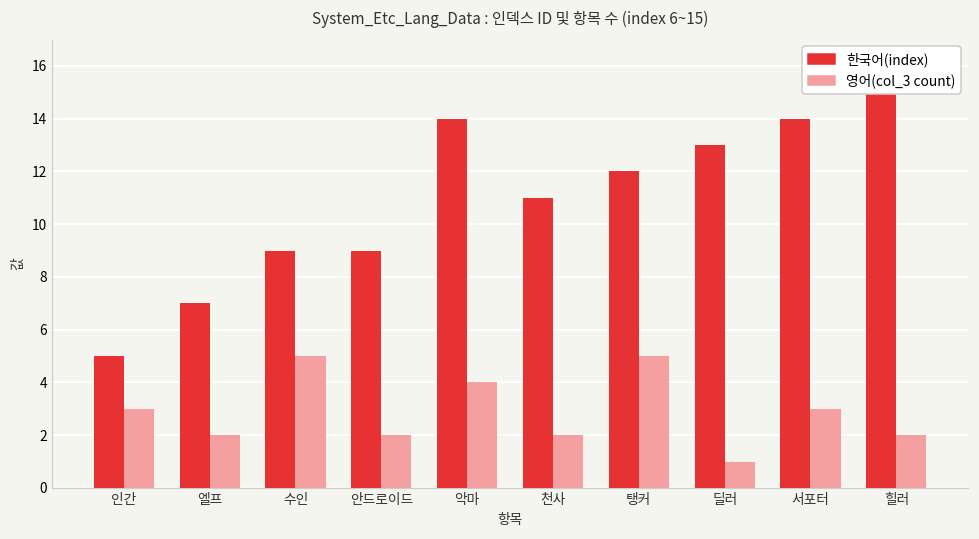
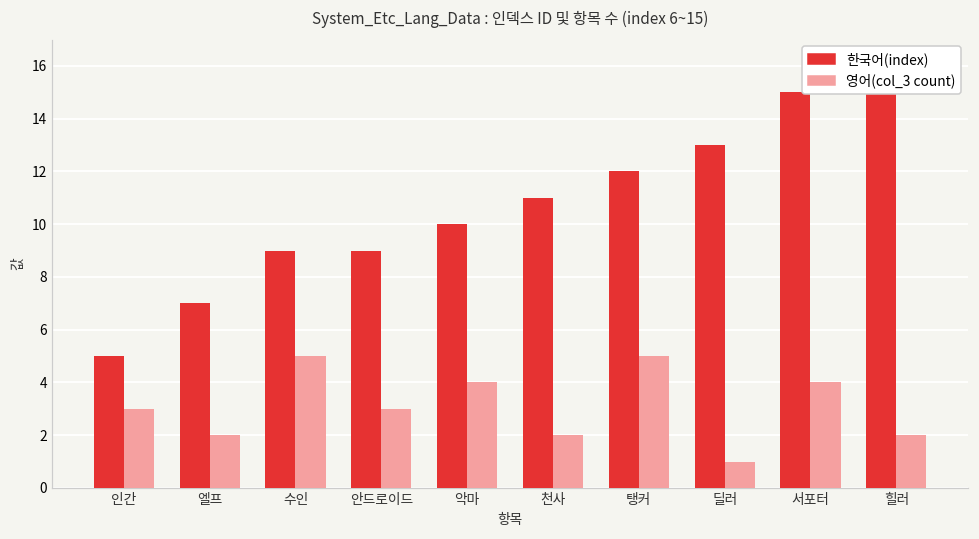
  {
    "한국어(index)": {
      "인간": 5,
      "엘프": 7,
      "수인": 9,
      "안드로이드": 9,
-     "악마": 14,
+     "악마": 10,
      "천사": 11,
      "탱커": 12,
      "딜러": 13,
-     "서포터": 14
+     "서포터": 15
    },
    "영어(col_3 count)": {
      "인간": 3,
      "엘프": 2,
      "수인": 5,
-     "안드로이드": 2,
+     "안드로이드": 3,
      "악마": 4,
      "천사": 2,
      "탱커": 5,
      "딜러": 1,
-     "서포터": 3,
+     "서포터": 4,
      "힐러": 2
    }
  }
